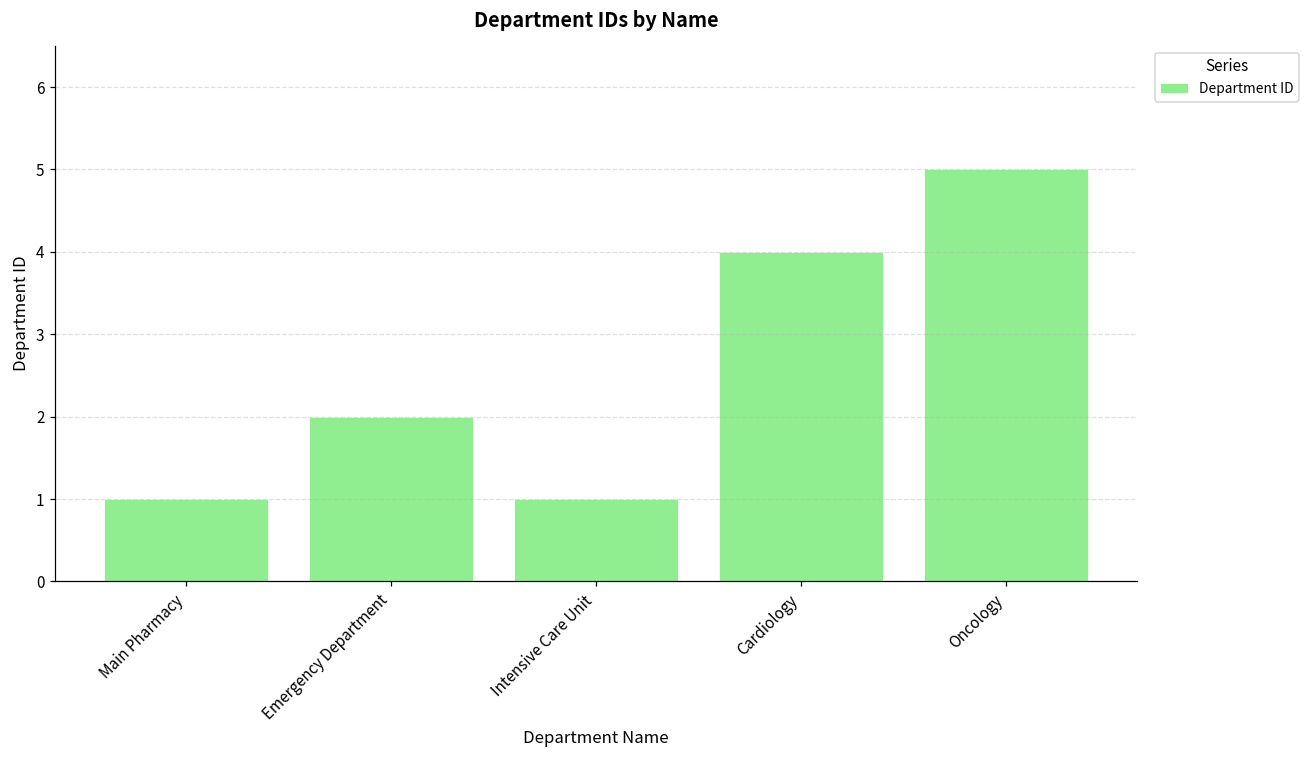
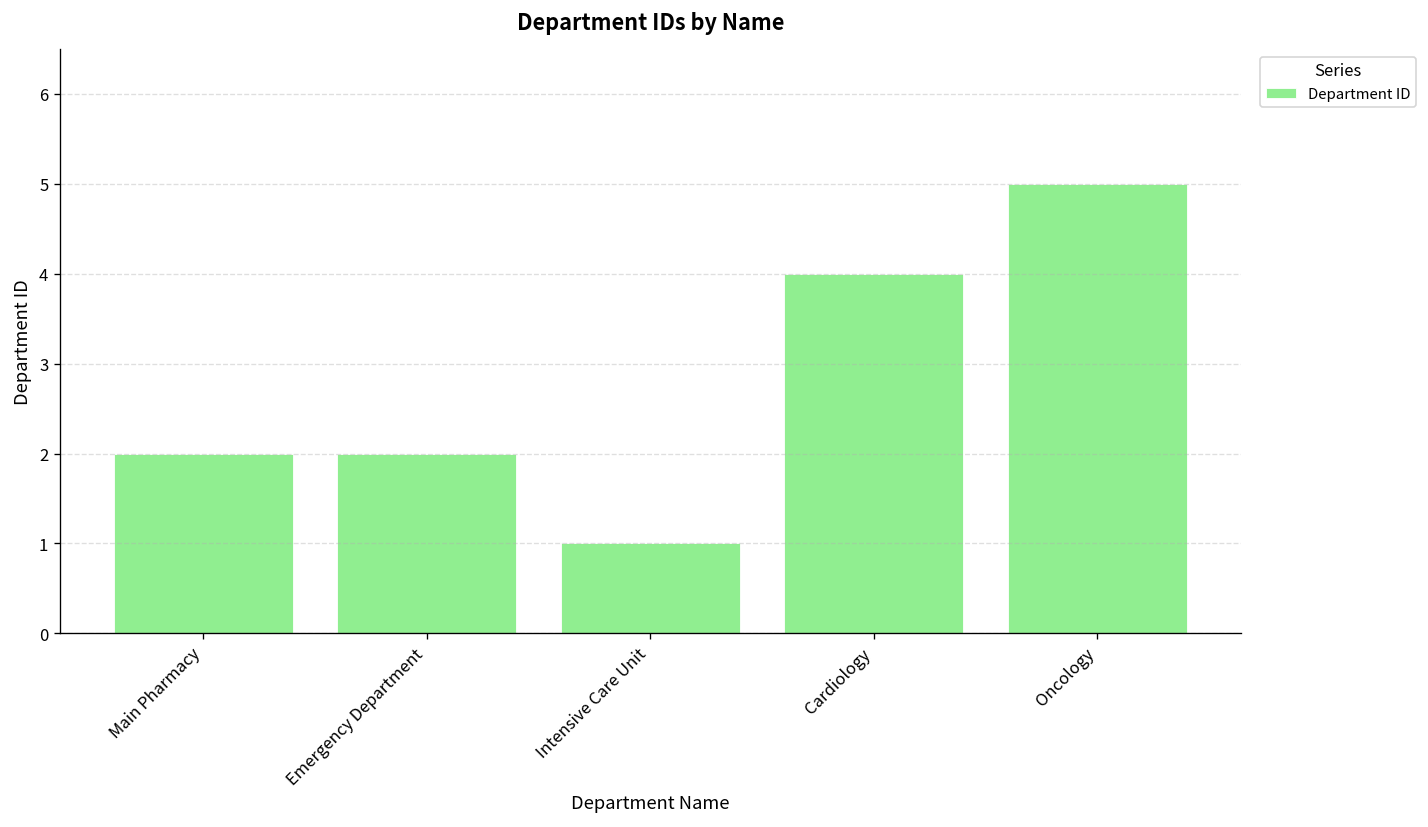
  {
-   "Main Pharmacy": 1,
+   "Main Pharmacy": 2,
    "Emergency Department": 2,
    "Intensive Care Unit": 1,
    "Cardiology": 4,
    "Oncology": 5
  }
